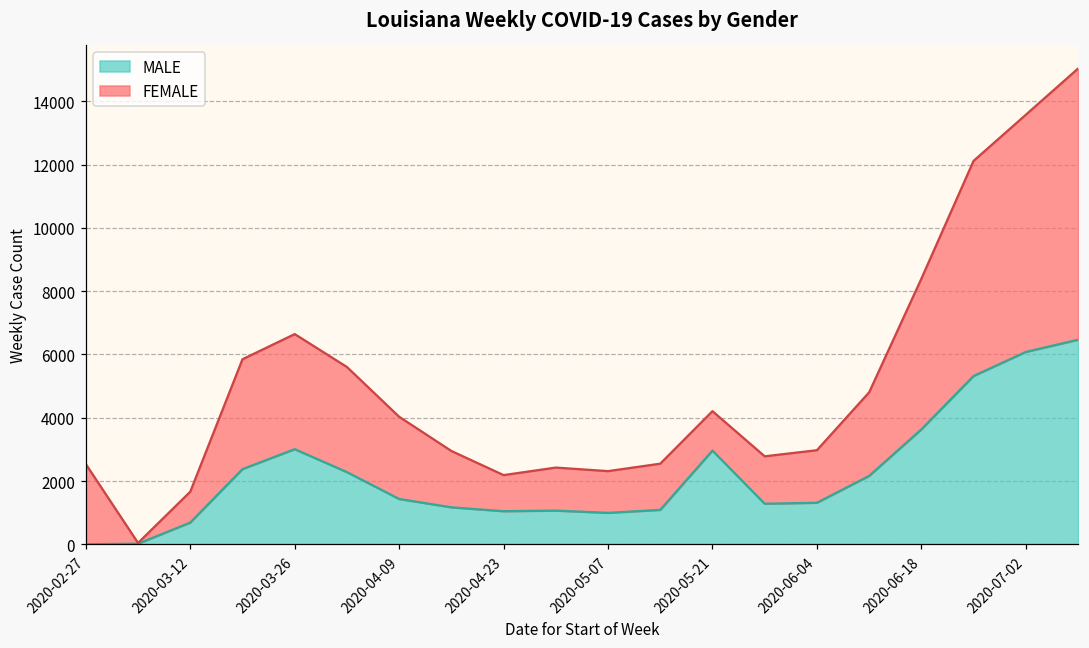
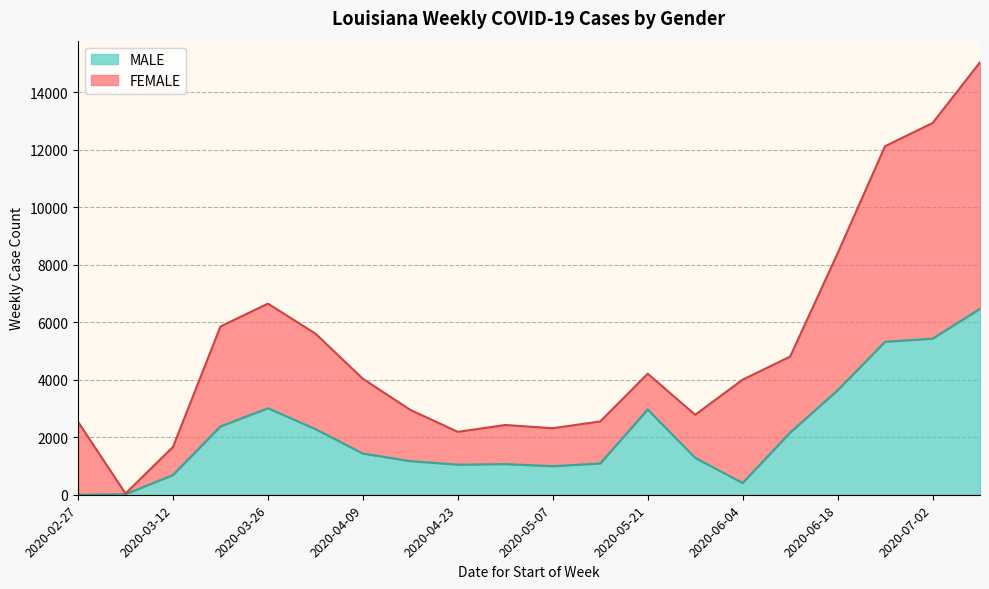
  {
    "MALE": {
      "2020-02-27": 0,
      "2020-03-12": 700,
      "2020-03-26": 3000,
      "2020-04-09": 1400,
      "2020-04-23": 1000,
      "2020-05-07": 1000,
      "2020-05-21": 3000,
-     "2020-06-04": 1300,
+     "2020-06-04": 400,
      "2020-06-18": 3600,
-     "2020-07-02": 6100
+     "2020-07-02": 5400
    },
    "FEMALE": {
      "2020-02-27": 2500,
      "2020-03-12": 1000,
      "2020-03-26": 3600,
      "2020-04-09": 2600,
      "2020-04-23": 1100,
      "2020-05-07": 1300,
      "2020-05-21": 1200,
-     "2020-06-04": 1700,
+     "2020-06-04": 3600,
      "2020-06-18": 4800,
      "2020-07-02": 7500
    }
  }
